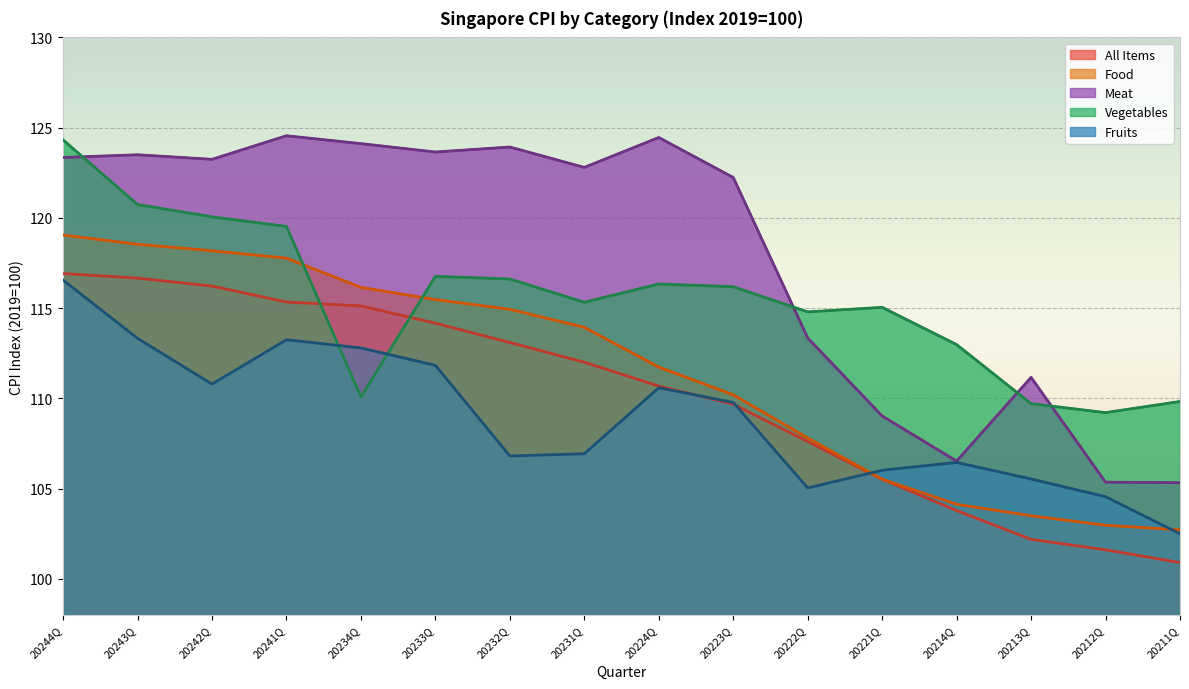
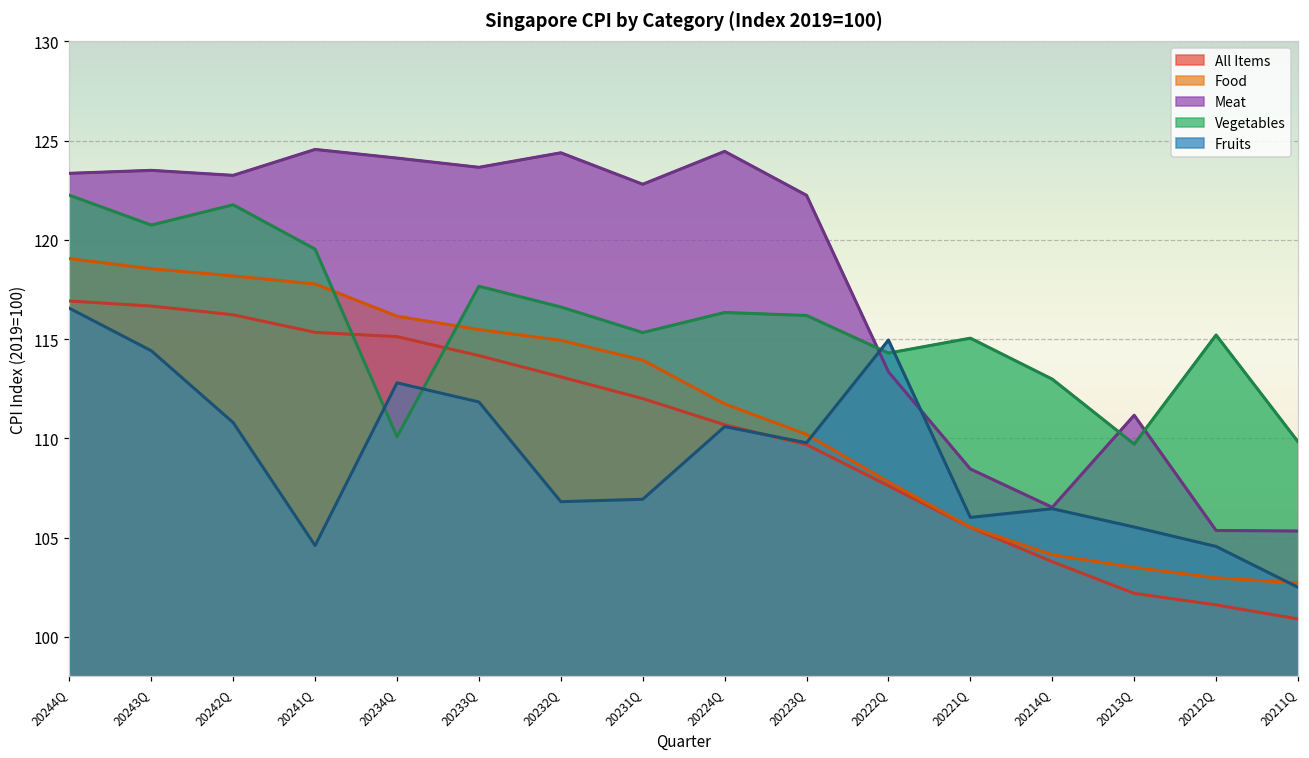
  {
    "Meat": {
      "20244Q": 123.3,
      "20243Q": 123.5,
      "20242Q": 123.2,
      "20241Q": 124.6,
      "20234Q": 124.1,
      "20233Q": 123.6,
-     "20232Q": 123.9,
+     "20232Q": 124.4,
      "20231Q": 122.8,
      "20224Q": 124.5,
      "20223Q": 122.2,
      "20222Q": 113.3,
-     "20221Q": 109.0,
+     "20221Q": 108.5,
      "20213Q": 111.2,
      "20212Q": 105.4,
      "20211Q": 105.3
    },
    "Vegetables": {
-     "20244Q": 124.3,
+     "20244Q": 122.2,
      "20243Q": 120.7,
-     "20242Q": 120.1,
+     "20242Q": 121.8,
      "20241Q": 119.5,
      "20234Q": 110.1,
-     "20233Q": 116.8,
+     "20233Q": 117.7,
      "20232Q": 116.6,
      "20231Q": 115.3,
      "20224Q": 116.3,
      "20223Q": 116.2,
-     "20222Q": 114.8,
+     "20222Q": 114.3,
      "20221Q": 115.0,
      "20214Q": 113.0,
      "20213Q": 109.7,
-     "20212Q": 109.2,
+     "20212Q": 115.2,
      "20211Q": 109.8
    },
    "Fruits": {
      "20244Q": 116.6,
-     "20243Q": 113.3,
+     "20243Q": 114.4,
      "20242Q": 110.8,
-     "20241Q": 113.2,
+     "20241Q": 104.6,
      "20234Q": 112.8,
      "20233Q": 111.8,
      "20232Q": 106.8,
      "20231Q": 106.9,
-     "20222Q": 105.0,
+     "20222Q": 114.9,
      "20221Q": 106.0,
      "20213Q": 105.5,
      "20212Q": 104.6,
      "20211Q": 102.5
    }
  }
